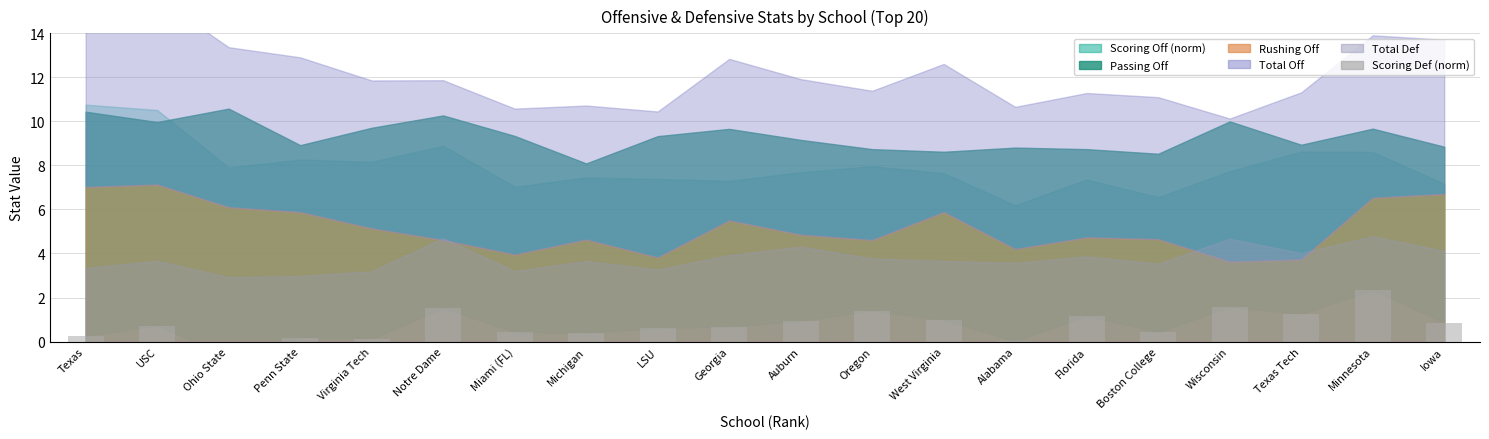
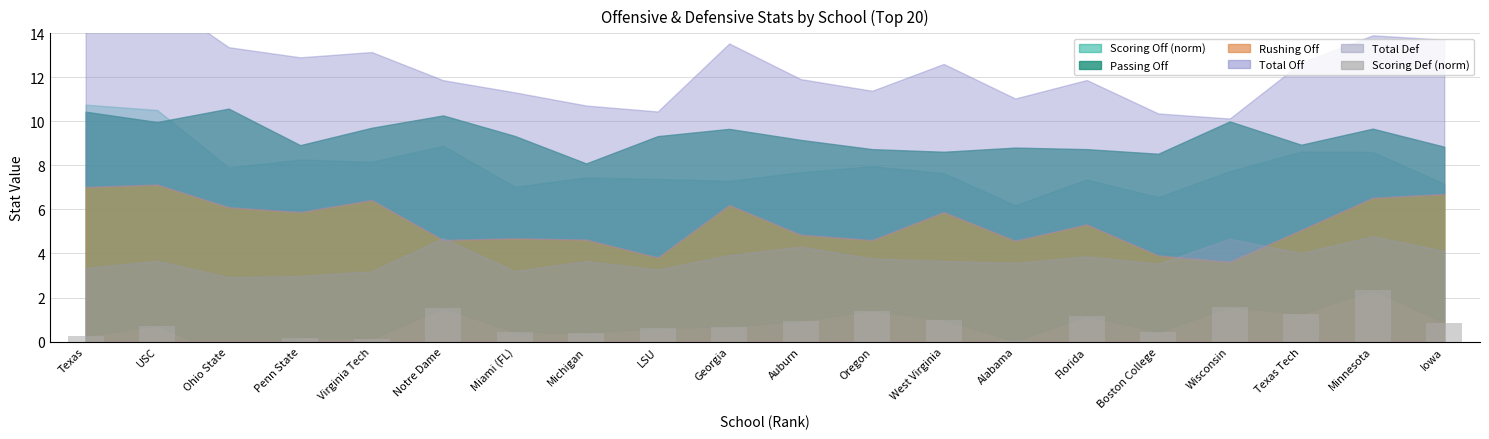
  {
    "Rushing Off": {
      "Texas": 7.0,
      "USC": 7.1,
      "Ohio State": 6.1,
      "Penn State": 5.9,
-     "Virginia Tech": 5.1,
-     "Miami (FL)": 4.0,
+     "Virginia Tech": 6.4,
+     "Miami (FL)": 4.7,
      "Michigan": 4.6,
      "LSU": 3.8,
-     "Georgia": 5.5,
+     "Georgia": 6.2,
      "Auburn": 4.9,
      "Oregon": 4.6,
      "West Virginia": 5.9,
-     "Alabama": 4.2,
-     "Florida": 4.7,
-     "Boston College": 4.7,
+     "Alabama": 4.6,
+     "Florida": 5.3,
+     "Boston College": 3.9,
      "Wisconsin": 3.6,
-     "Texas Tech": 3.7,
+     "Texas Tech": 5.1,
      "Minnesota": 6.5,
      "Iowa": 6.7
    }
  }
